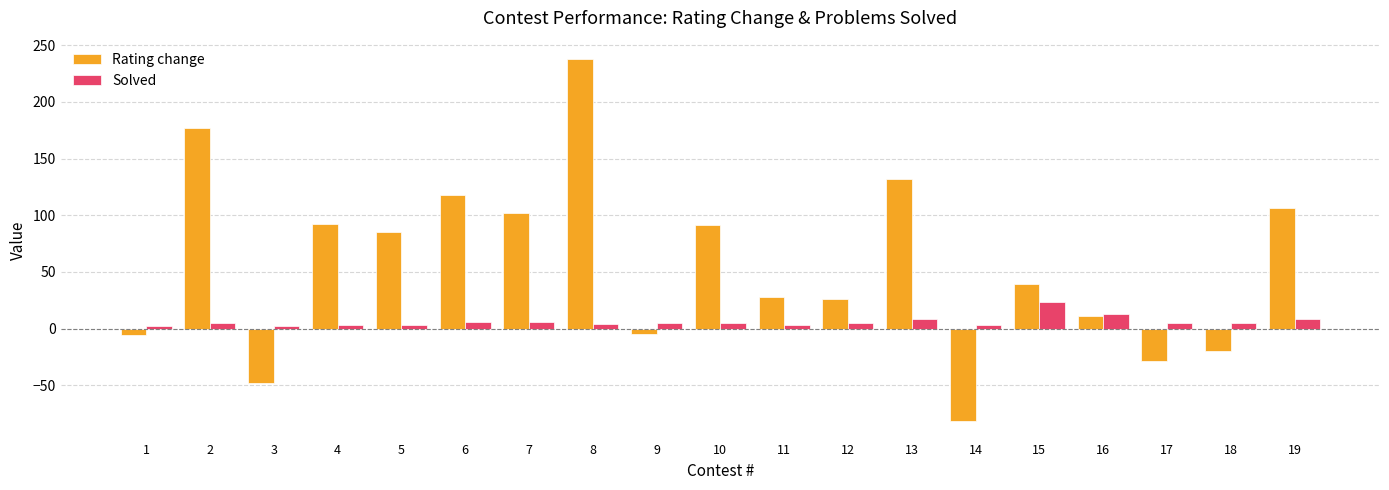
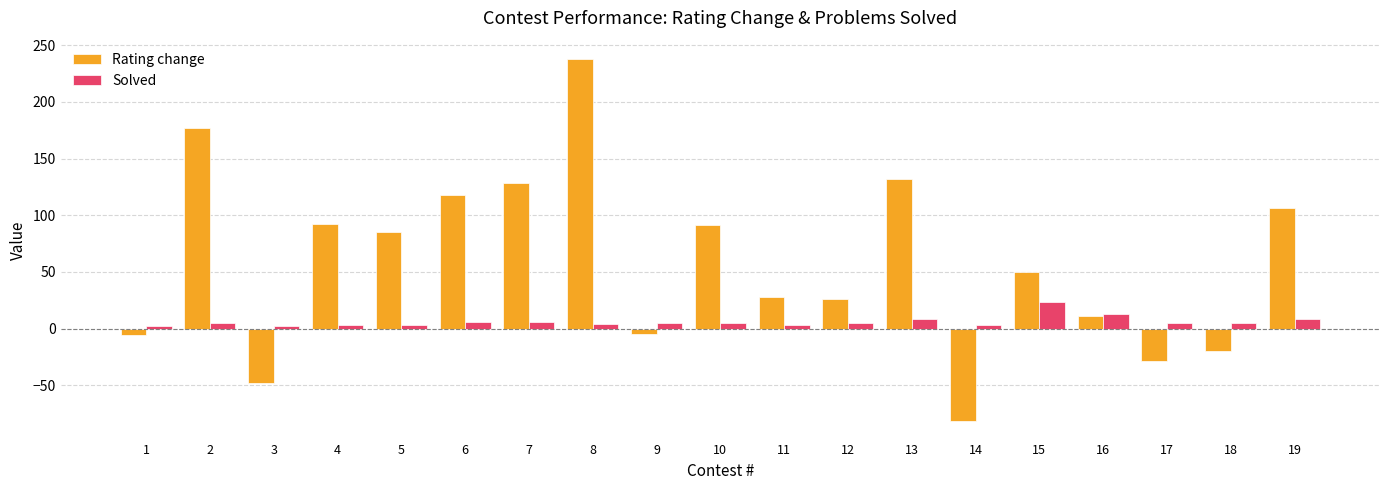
  {
    "Rating change": {
      "1": -6,
      "2": 177,
      "3": -48,
      "4": 92,
      "5": 85,
      "6": 118,
-     "7": 102,
+     "7": 128,
      "8": 238,
      "9": -5,
      "10": 91,
      "11": 28,
      "12": 26,
      "13": 132,
      "14": -82,
-     "15": 39,
+     "15": 50,
      "16": 11,
      "17": -29,
      "18": -20,
      "19": 106
    },
    "Solved": {
      "2": 5,
      "4": 3,
      "5": 3,
      "6": 6,
      "7": 6,
      "8": 4,
      "9": 5,
      "10": 5,
      "11": 3,
      "12": 5,
      "13": 8,
      "14": 3,
      "15": 23,
      "16": 13,
      "17": 5,
      "18": 5,
      "19": 8
    }
  }
